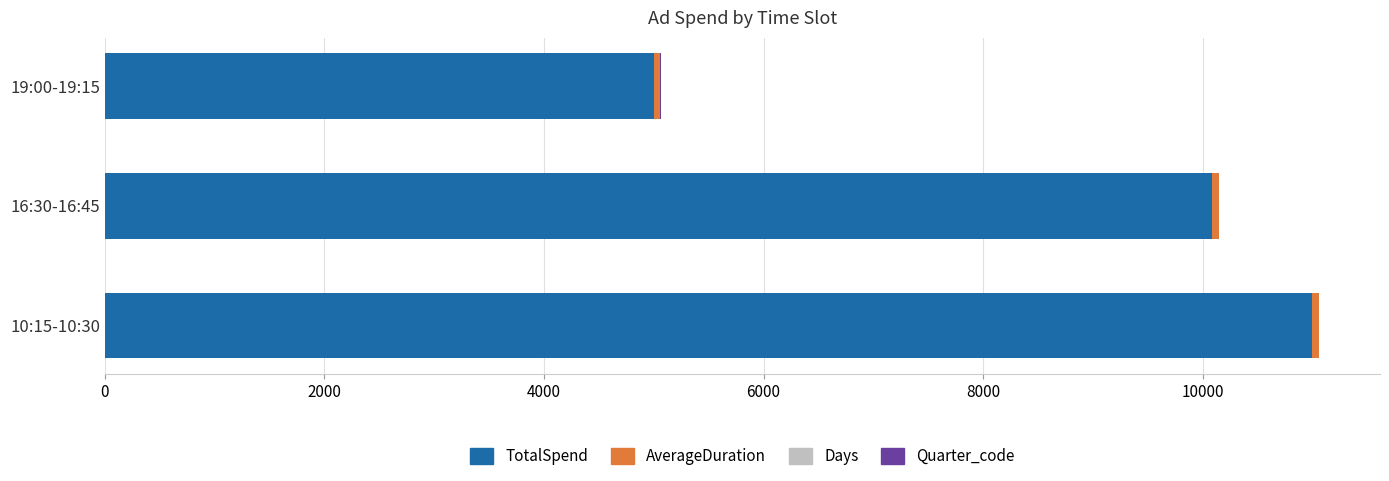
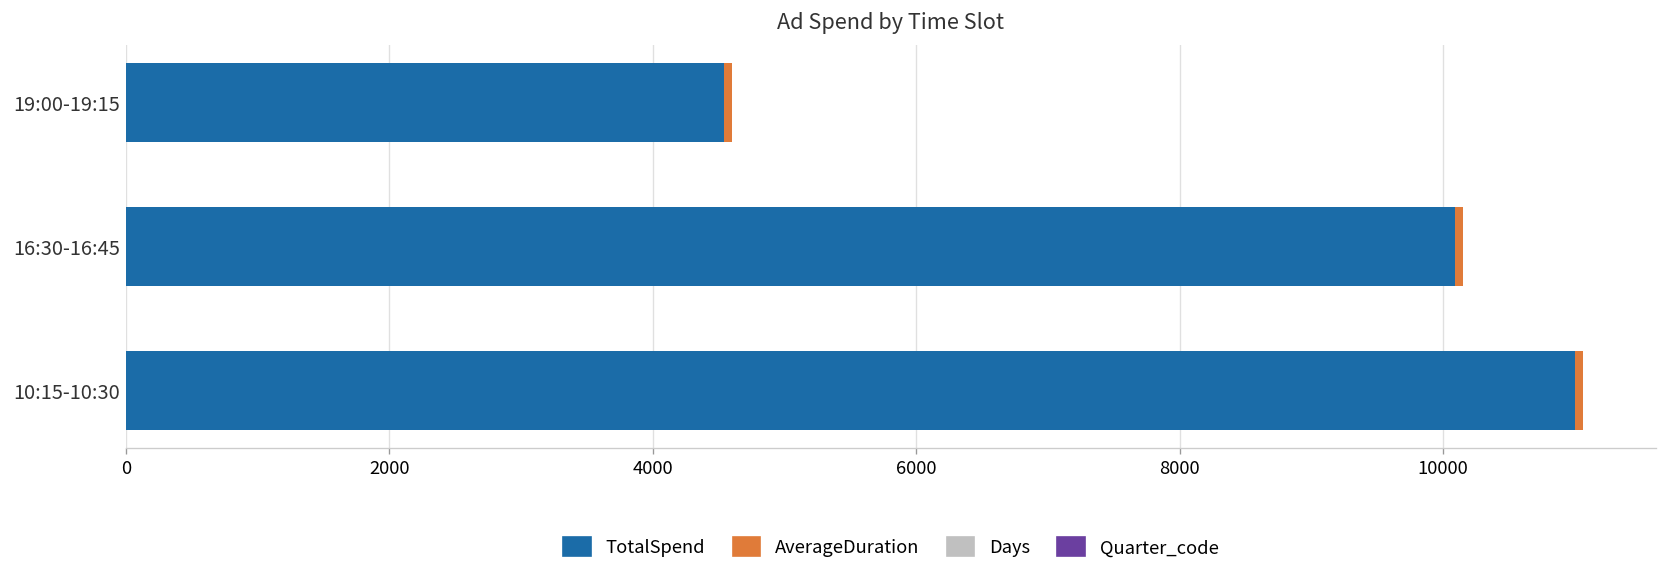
  {
    "TotalSpend": {
-     "19:00-19:15": 5000,
+     "19:00-19:15": 4540,
      "16:30-16:45": 10090,
      "10:15-10:30": 11000
    },
    "Days": {
      "19:00-19:15": 60,
      "16:30-16:45": 60,
      "10:15-10:30": 60
    }
  }
